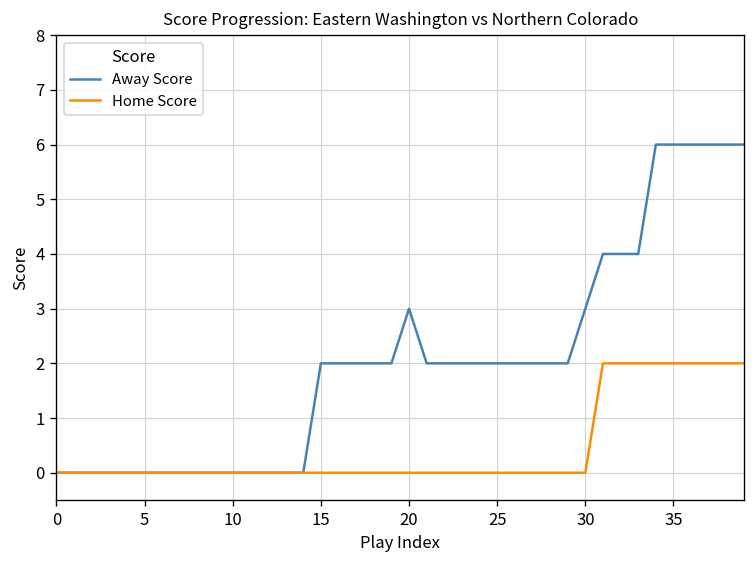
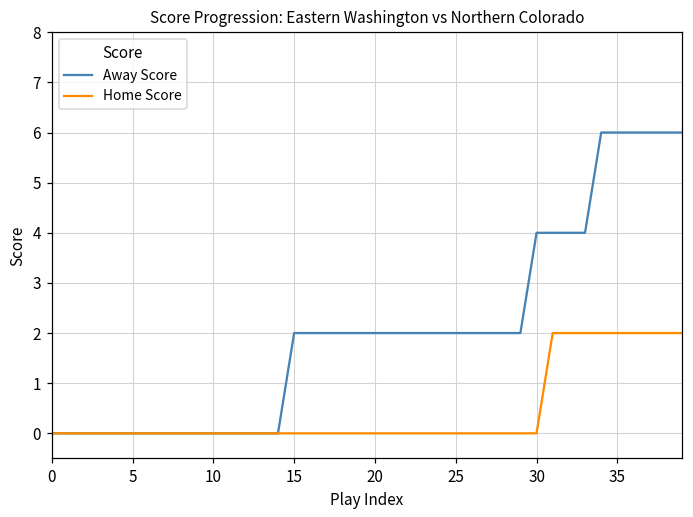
  {
    "Away Score": {
      "15": 2,
-     "20": 3,
+     "20": 2,
      "25": 2,
-     "30": 3,
+     "30": 4,
      "35": 6
    },
    "Home Score": {
      "15": 0,
      "20": 0,
      "25": 0,
      "30": 0,
      "35": 2
    }
  }
